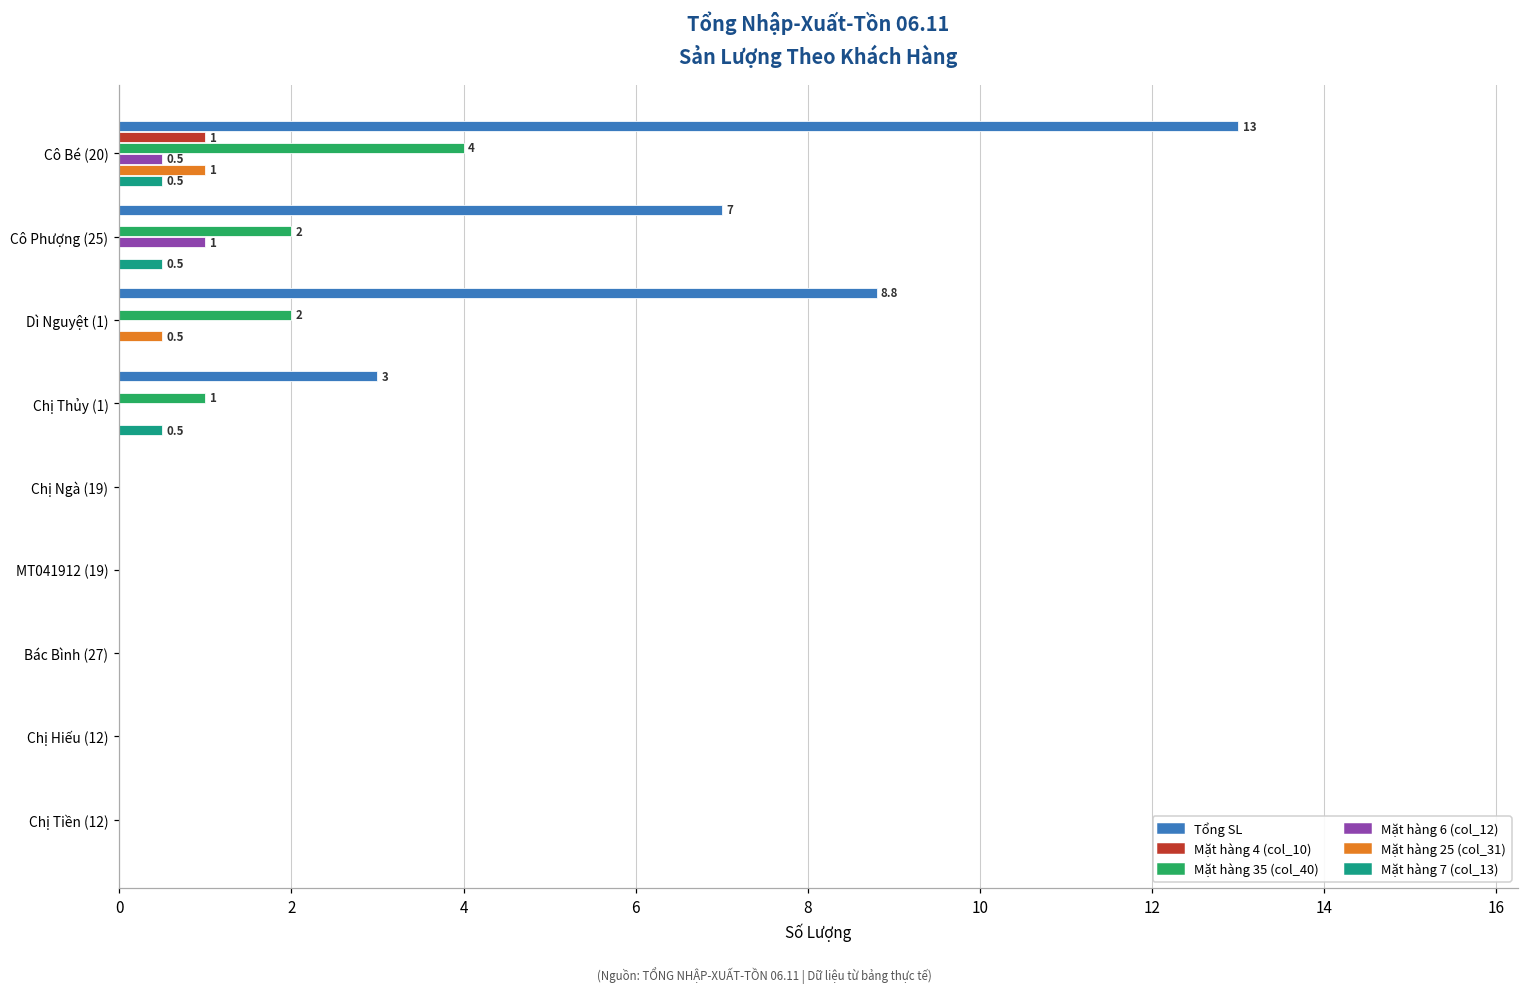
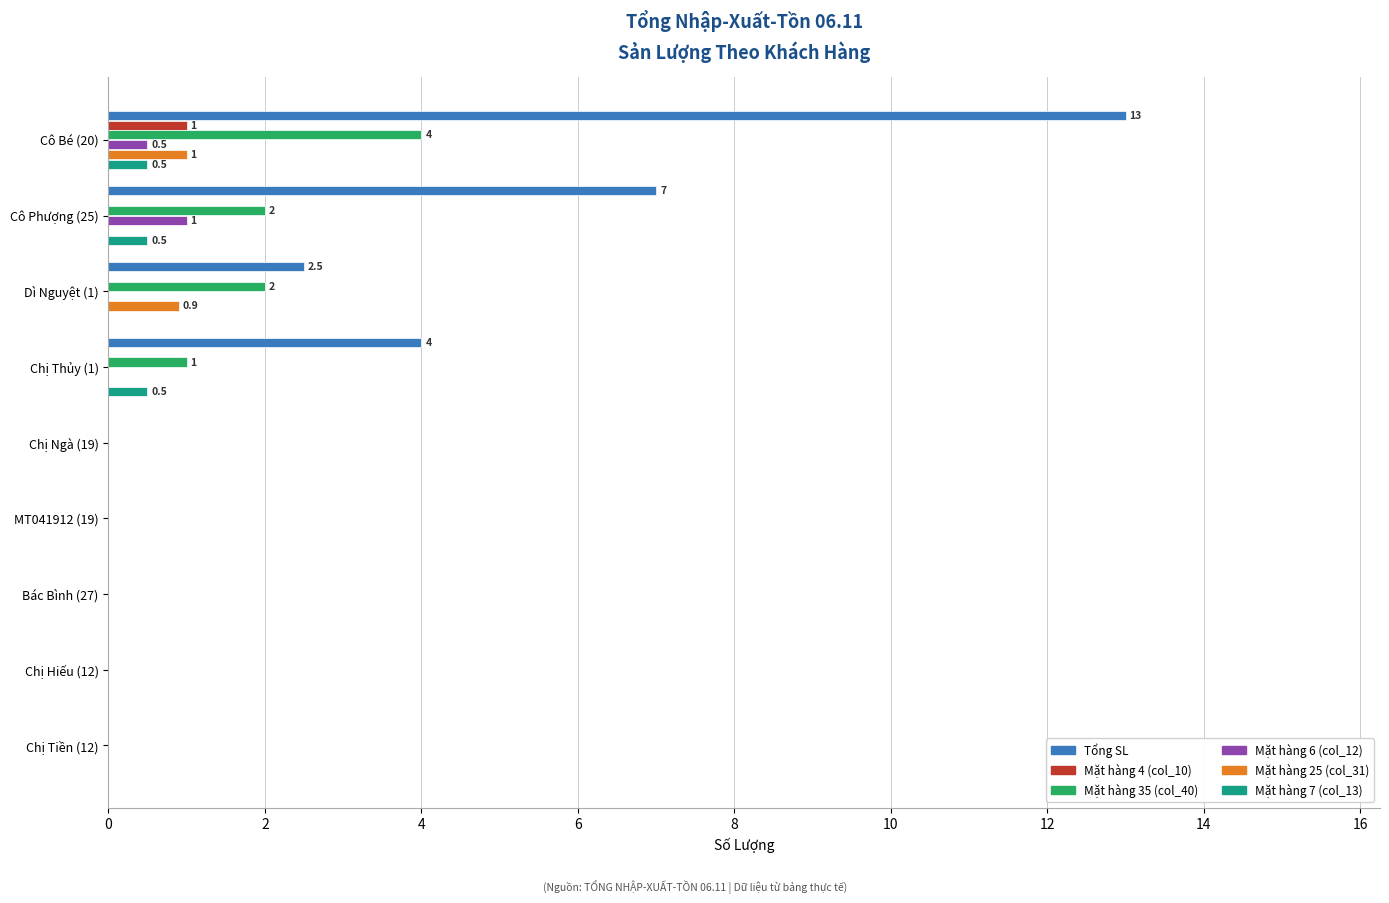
  {
    "Tổng SL": {
      "Cô Bé (20)": 13,
      "Cô Phượng (25)": 7,
-     "Dì Nguyệt (1)": 8.8,
-     "Chị Thủy (1)": 3
+     "Dì Nguyệt (1)": 2.5,
+     "Chị Thủy (1)": 4
    },
    "Mặt hàng 4 (col_10)": {
      "Cô Bé (20)": 1
    },
    "Mặt hàng 6 (col_12)": {
      "Cô Bé (20)": 0.5,
      "Cô Phượng (25)": 1
    },
    "Mặt hàng 25 (col_31)": {
      "Cô Bé (20)": 1,
-     "Dì Nguyệt (1)": 0.5
+     "Dì Nguyệt (1)": 0.9
    }
  }
